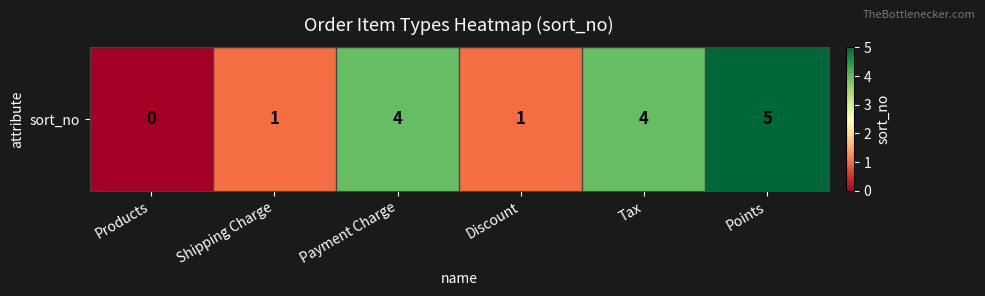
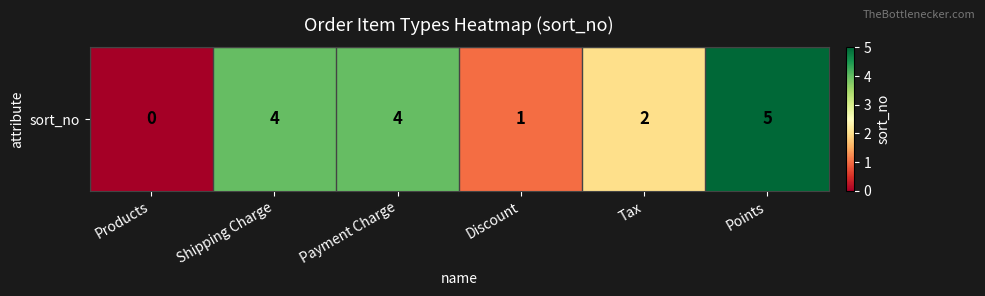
  {
    "sort_no": {
      "Products": 0,
-     "Shipping Charge": 1,
+     "Shipping Charge": 4,
      "Payment Charge": 4,
      "Discount": 1,
-     "Tax": 4,
+     "Tax": 2,
      "Points": 5
    }
  }
